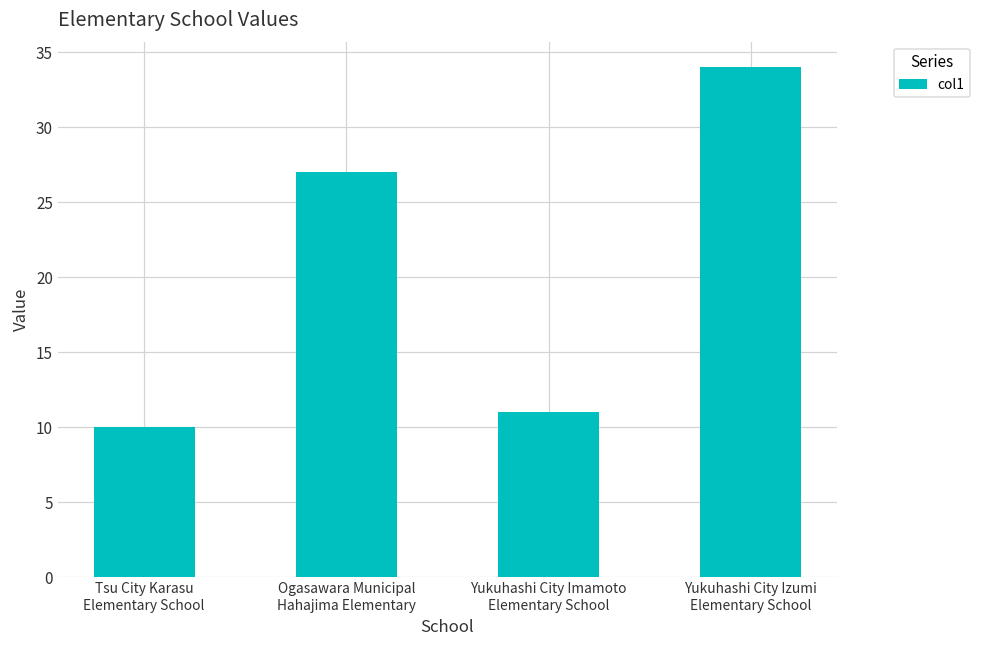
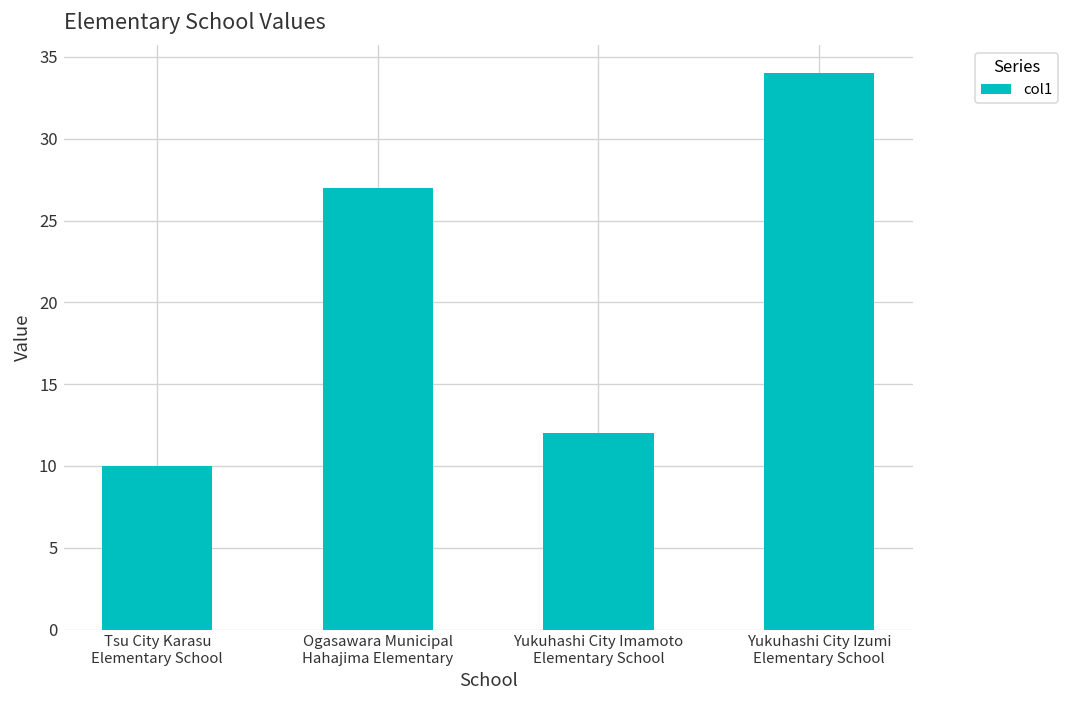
  {
    "Tsu City Karasu Elementary School": 10,
    "Ogasawara Municipal Hahajima Elementary": 27,
-   "Yukuhashi City Imamoto Elementary School": 11,
+   "Yukuhashi City Imamoto Elementary School": 12,
    "Yukuhashi City Izumi Elementary School": 34
  }
